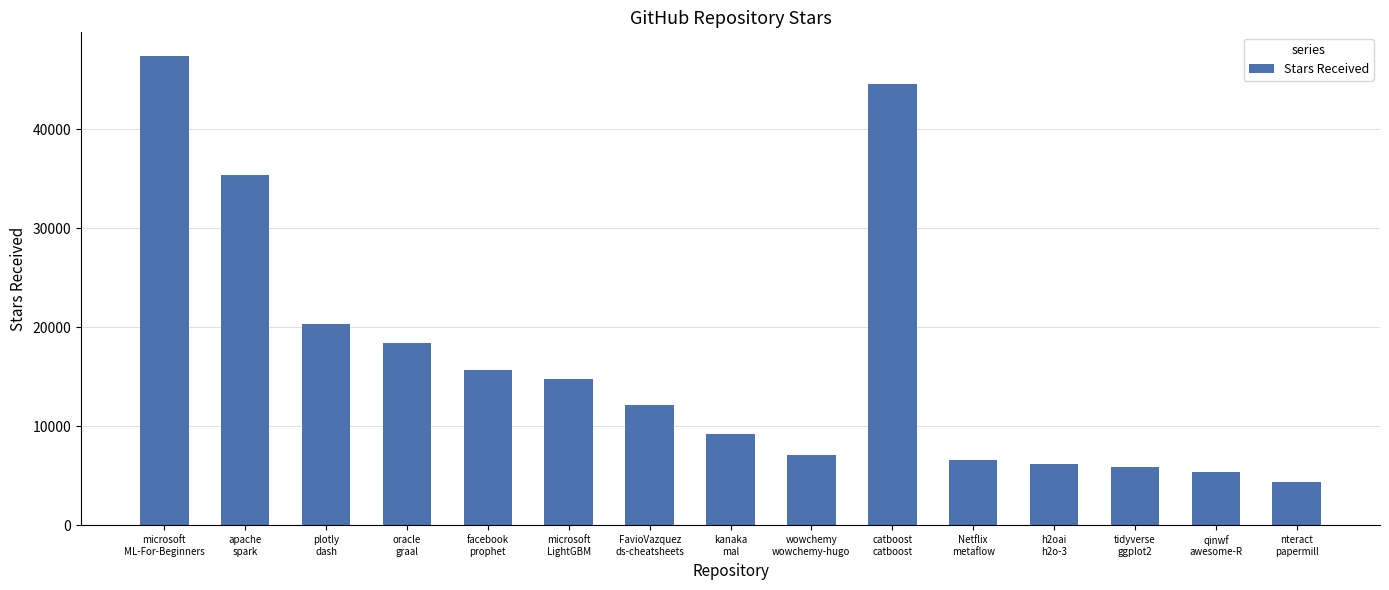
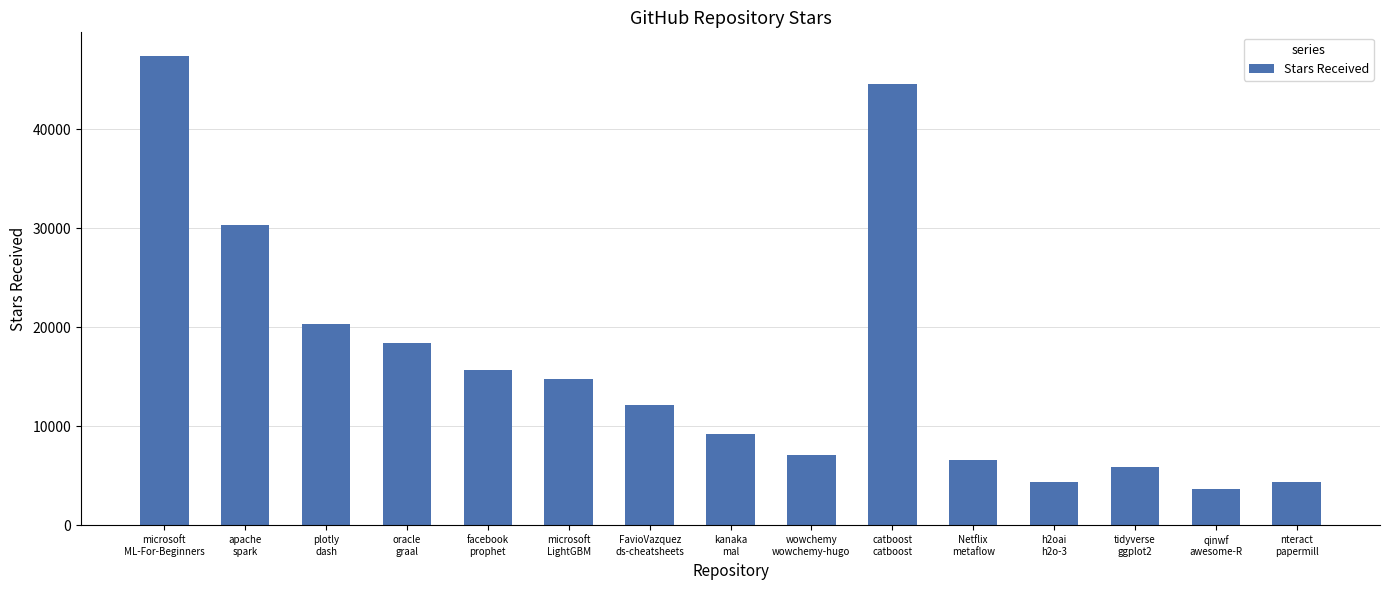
  {
    "microsoft ML-For-Beginners": 47000,
-   "apache spark": 35000,
+   "apache spark": 30000,
    "plotly dash": 20000,
    "oracle graal": 18000,
    "facebook prophet": 16000,
    "microsoft LightGBM": 15000,
    "FavioVazquez ds-cheatsheets": 12000,
    "kanaka mal": 9000,
    "wowchemy wowchemy-hugo": 7000,
    "catboost catboost": 45000,
    "Netflix metaflow": 7000,
-   "h2oai h2o-3": 6000,
+   "h2oai h2o-3": 4000,
    "tidyverse ggplot2": 6000,
-   "qinwf awesome-R": 5000,
+   "qinwf awesome-R": 4000,
    "nteract papermill": 4000
  }
